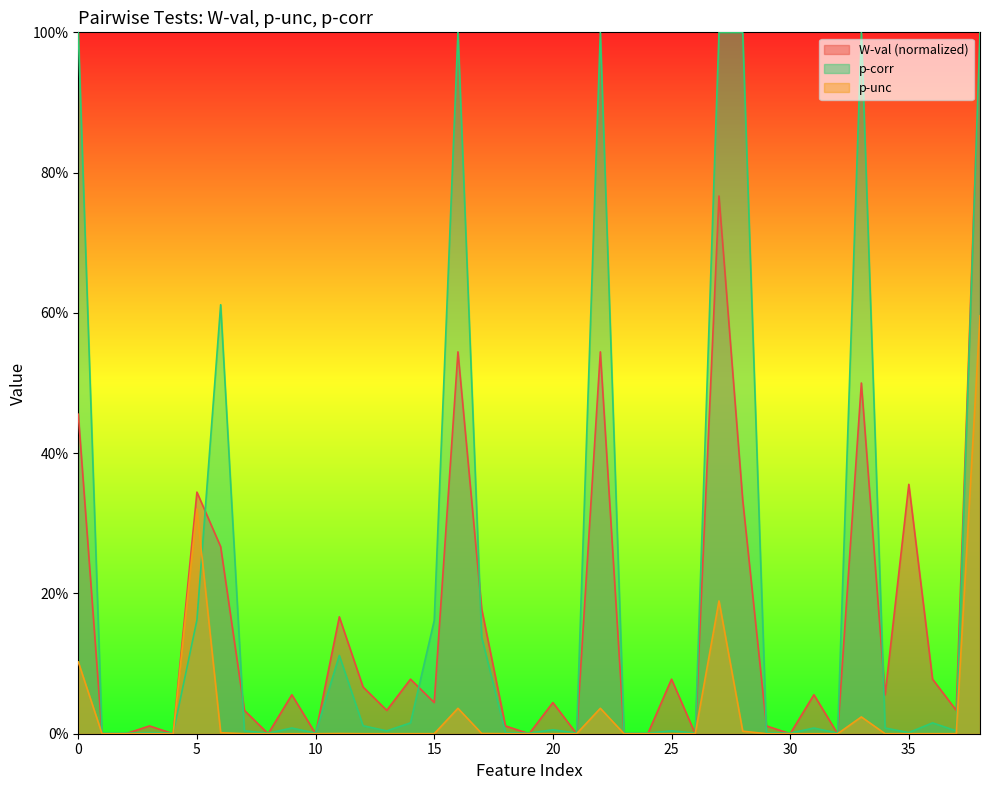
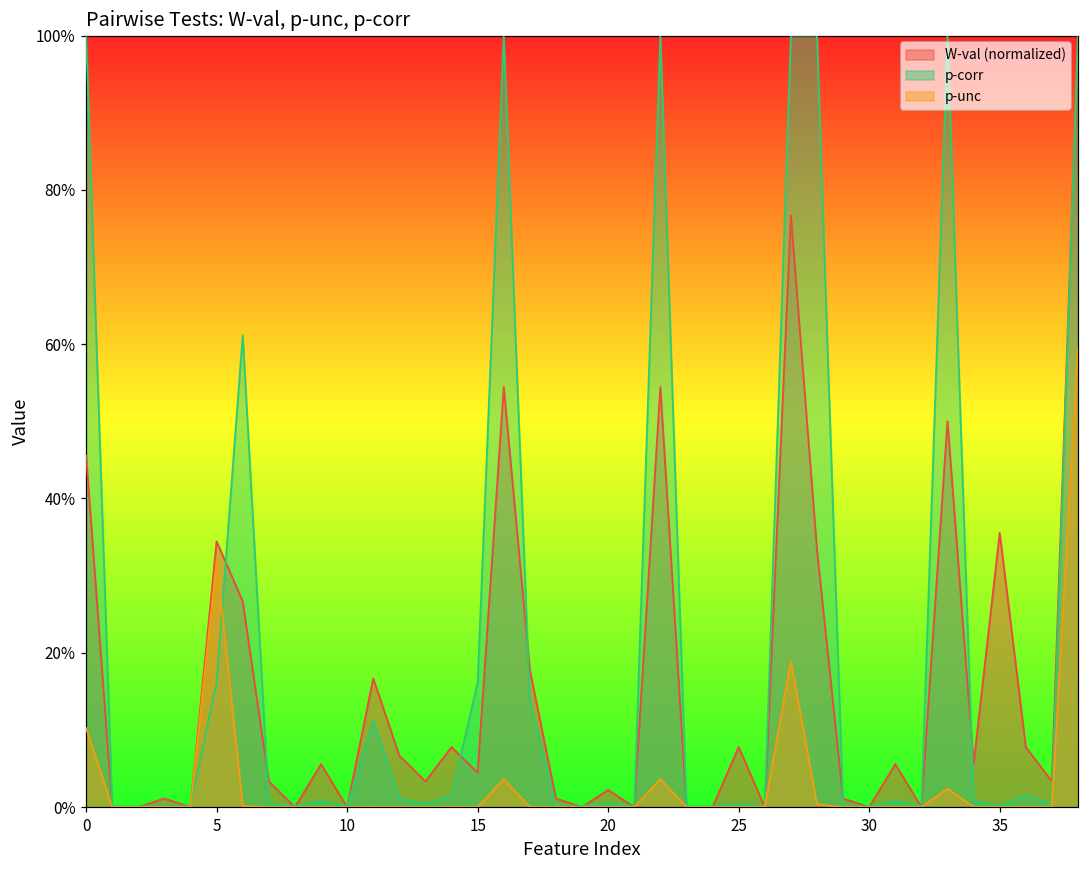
  {
    "W-val (normalized)": {
      "0": "46%",
      "5": "34%",
      "15": "4%",
-     "20": "4%",
+     "20": "2%",
      "25": "8%",
      "35": "36%"
    },
    "p-corr": {
      "0": "100%",
      "5": "16%",
      "15": "16%",
      "20": "1%",
      "25": "0%"
    },
    "p-unc": {
      "0": "10%",
      "5": "32%",
      "15": "0%",
      "20": "0%",
      "25": "0%"
    }
  }
